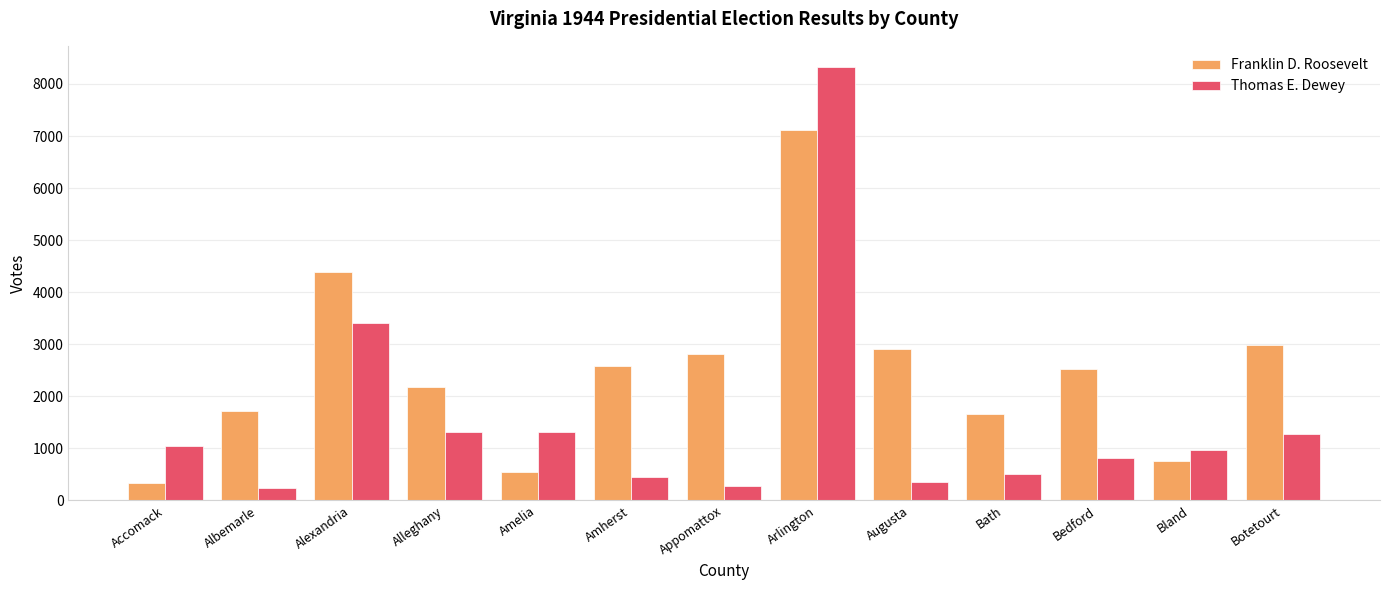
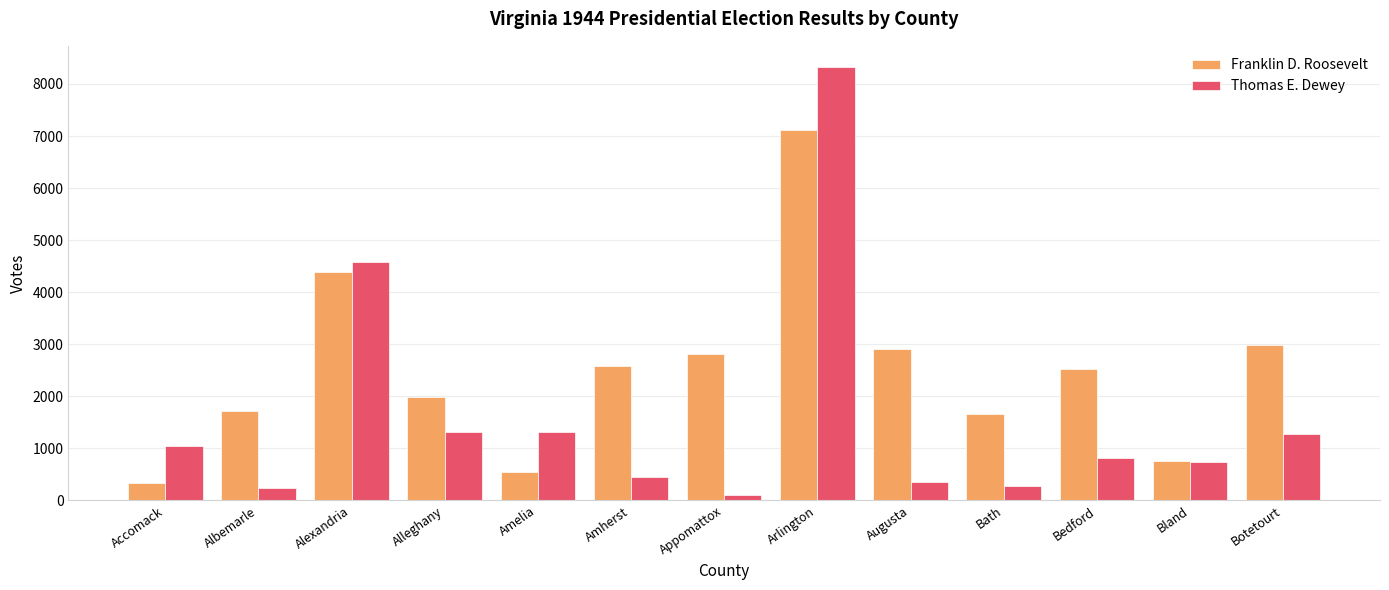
  {
    "Franklin D. Roosevelt": {
      "Accomack": 300,
      "Albemarle": 1700,
      "Alexandria": 4400,
-     "Alleghany": 2200,
+     "Alleghany": 2000,
      "Amelia": 600,
      "Amherst": 2600,
      "Appomattox": 2800,
      "Arlington": 7100,
      "Augusta": 2900,
      "Bath": 1700,
      "Bedford": 2500,
      "Bland": 800,
      "Botetourt": 3000
    },
    "Thomas E. Dewey": {
      "Accomack": 1000,
      "Albemarle": 200,
-     "Alexandria": 3400,
+     "Alexandria": 4600,
      "Alleghany": 1300,
      "Amelia": 1300,
      "Amherst": 400,
-     "Appomattox": 300,
+     "Appomattox": 100,
      "Arlington": 8300,
      "Augusta": 400,
-     "Bath": 500,
+     "Bath": 300,
      "Bedford": 800,
-     "Bland": 1000,
+     "Bland": 700,
      "Botetourt": 1300
    }
  }
